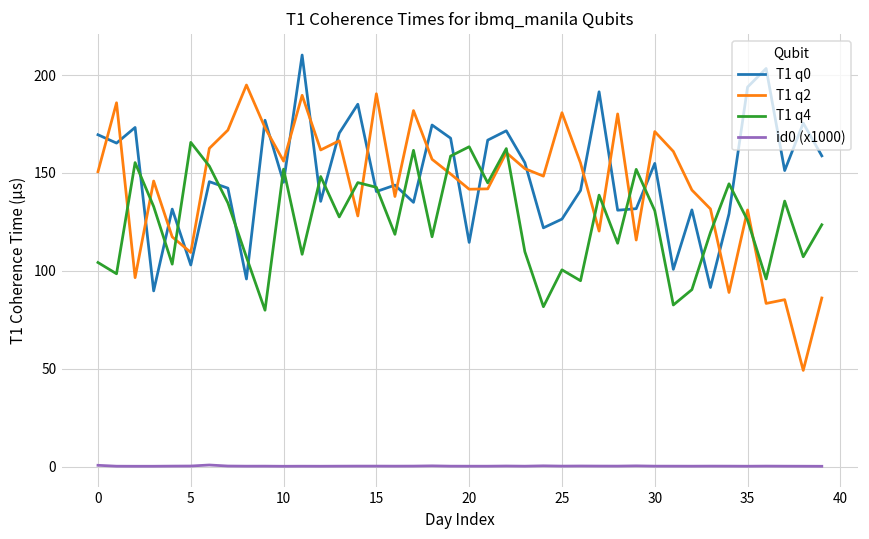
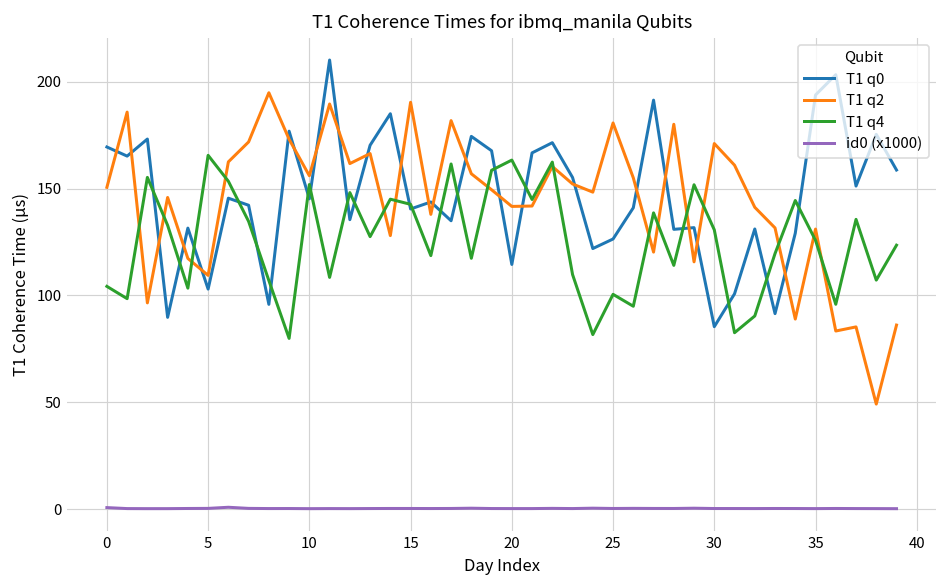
  {
    "T1 q0": {
      "0": 170,
      "5": 103,
      "10": 145,
      "15": 140,
      "20": 115,
      "25": 126,
-     "30": 155
+     "30": 85
    },
    "T1 q2": {
      "0": 151,
      "5": 109,
      "10": 156,
      "15": 190,
      "20": 142,
      "25": 181,
      "30": 171,
      "35": 131
    },
    "T1 q4": {
      "0": 104,
      "5": 166,
      "10": 152,
      "15": 143,
      "20": 163,
      "25": 101,
      "30": 131,
      "35": 126
    },
    "id0 (x1000)": {
      "0": 1,
      "5": 0,
      "10": 0,
      "15": 0,
      "20": 0,
      "25": 0,
      "30": 0,
      "35": 0
    }
  }
